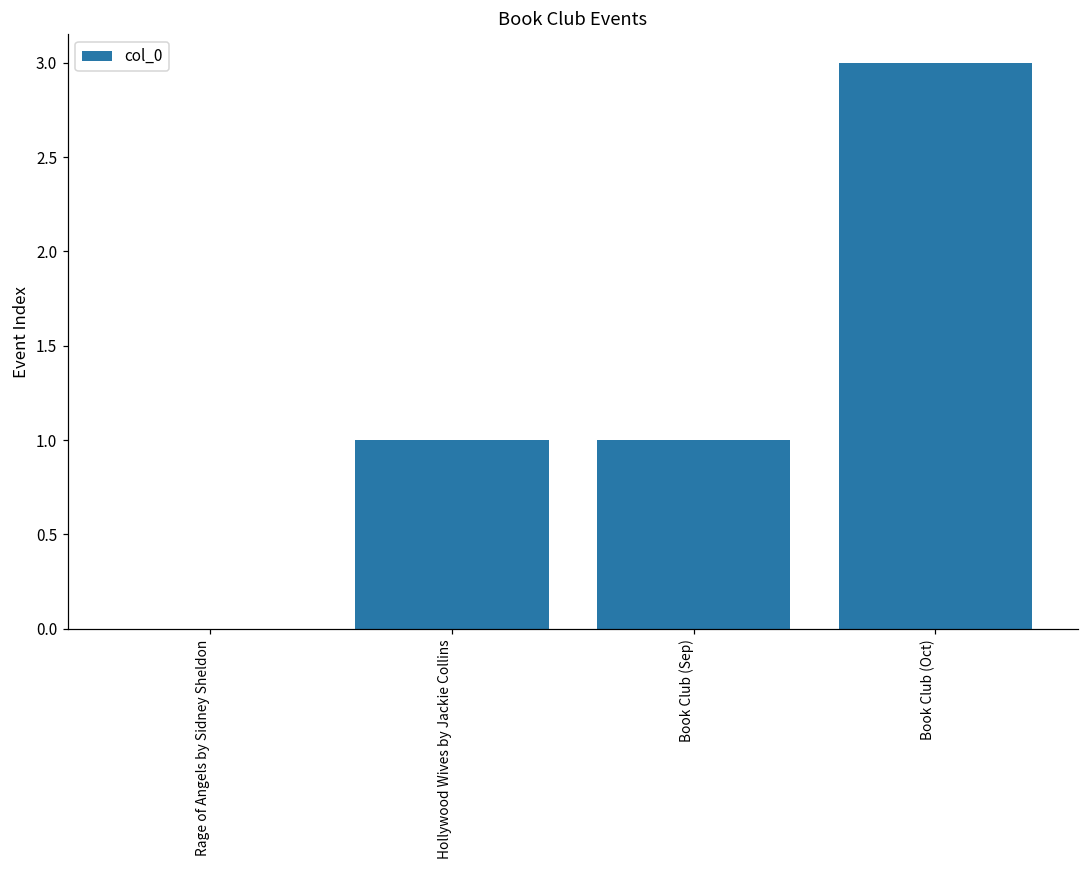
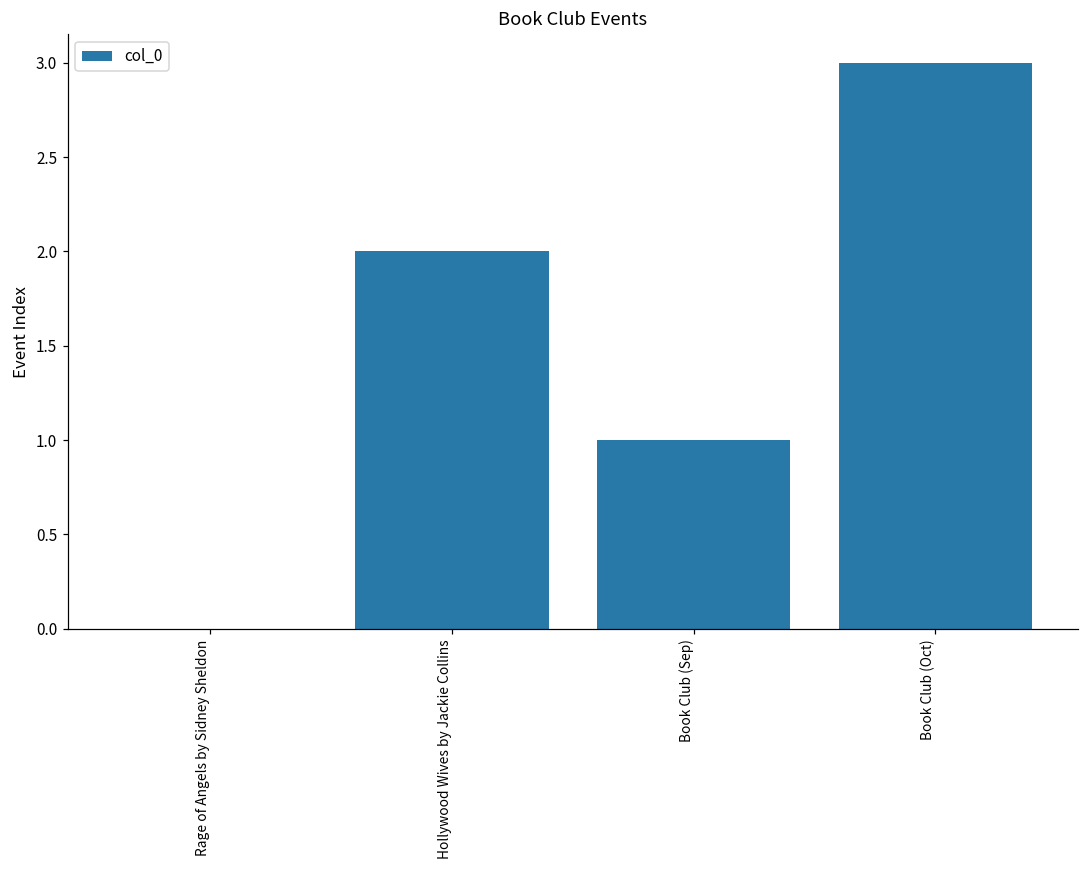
  {
    "Rage of Angels by Sidney Sheldon": 0,
-   "Hollywood Wives by Jackie Collins": 1,
+   "Hollywood Wives by Jackie Collins": 2,
    "Book Club (Sep)": 1,
    "Book Club (Oct)": 3
  }
